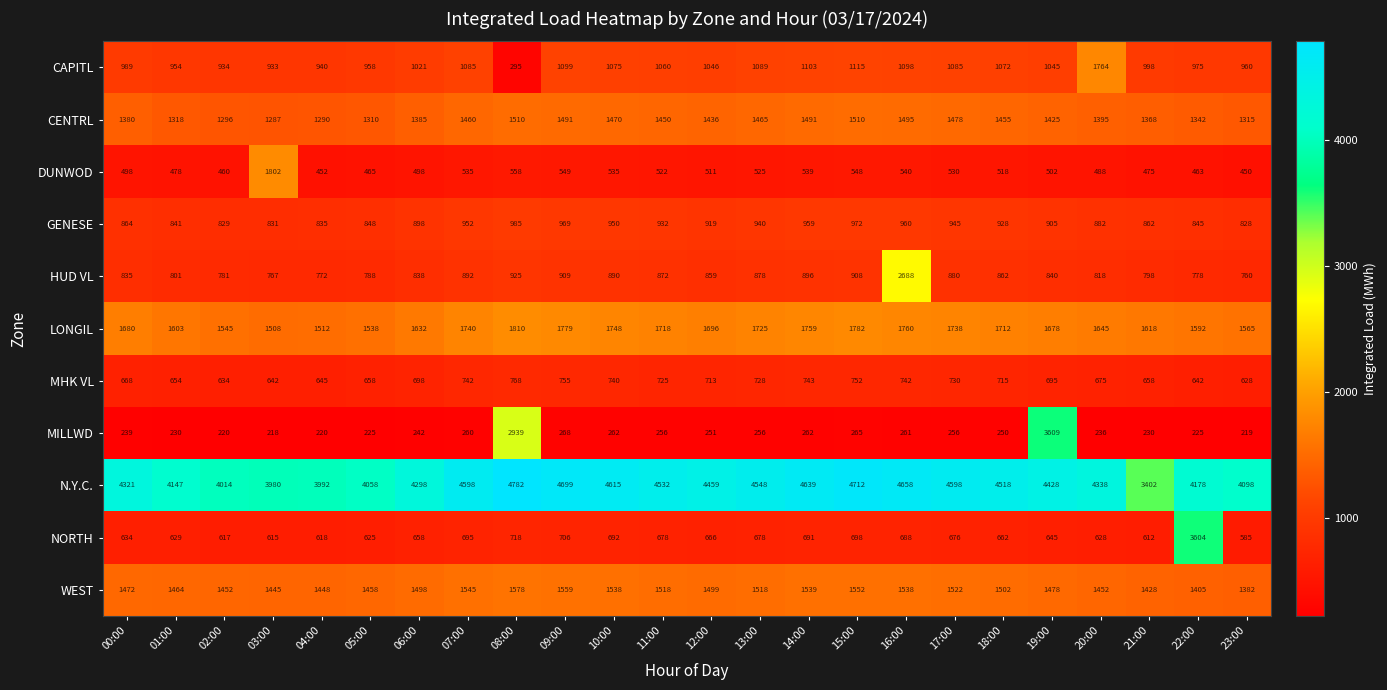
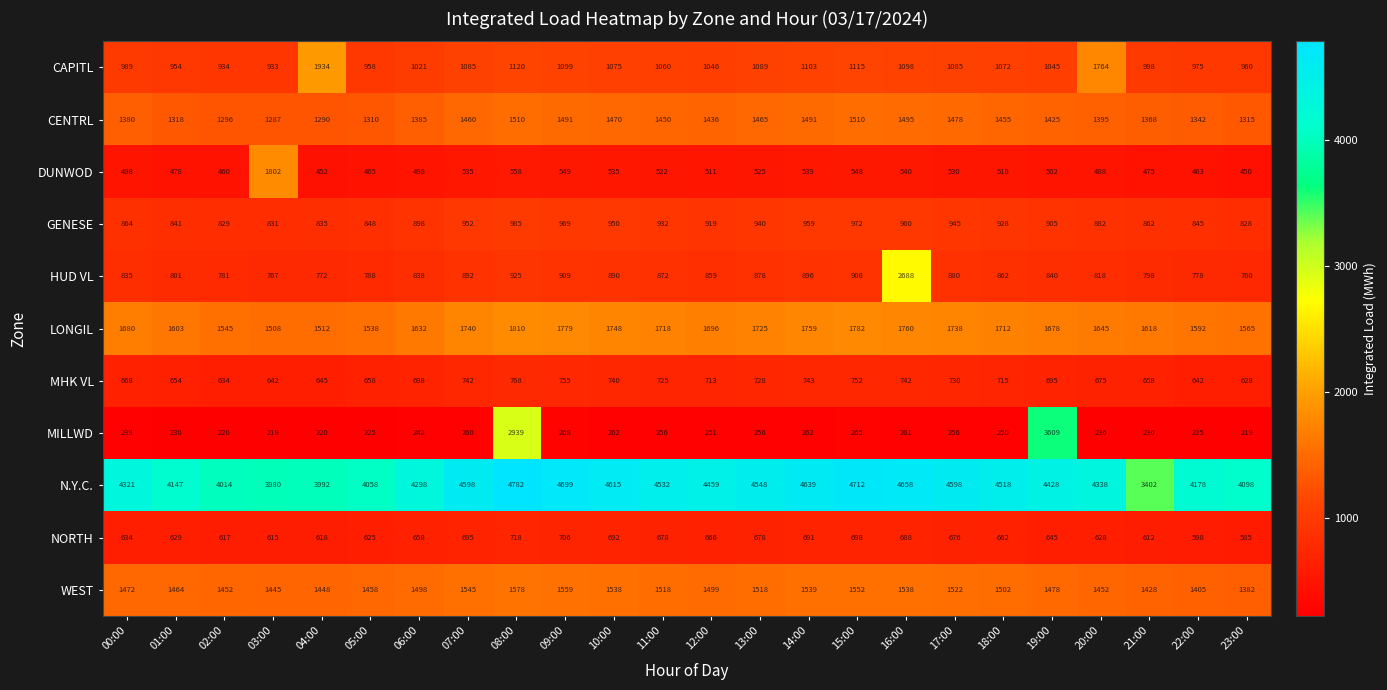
  {
    "CAPITL": {
      "00:00": 989,
      "01:00": 954,
      "02:00": 934,
      "03:00": 933,
-     "04:00": 940,
+     "04:00": 1934,
      "05:00": 958,
      "06:00": 1021,
      "07:00": 1085,
-     "08:00": 295,
+     "08:00": 1120,
      "09:00": 1099,
      "10:00": 1075,
      "11:00": 1060,
      "12:00": 1046,
      "13:00": 1089,
      "14:00": 1103,
      "15:00": 1115,
      "16:00": 1098,
      "17:00": 1085,
      "18:00": 1072,
      "19:00": 1045,
      "20:00": 1764,
      "21:00": 998,
      "22:00": 975,
      "23:00": 960
    },
    "NORTH": {
      "00:00": 634,
      "01:00": 629,
      "02:00": 617,
      "03:00": 615,
      "04:00": 618,
      "05:00": 625,
      "06:00": 658,
      "07:00": 695,
      "08:00": 718,
      "09:00": 706,
      "10:00": 692,
      "11:00": 678,
      "12:00": 666,
      "13:00": 678,
      "14:00": 691,
      "15:00": 698,
      "16:00": 688,
      "17:00": 676,
      "18:00": 662,
      "19:00": 645,
      "20:00": 628,
      "21:00": 612,
-     "22:00": 3604,
+     "22:00": 598,
      "23:00": 585
    }
  }
